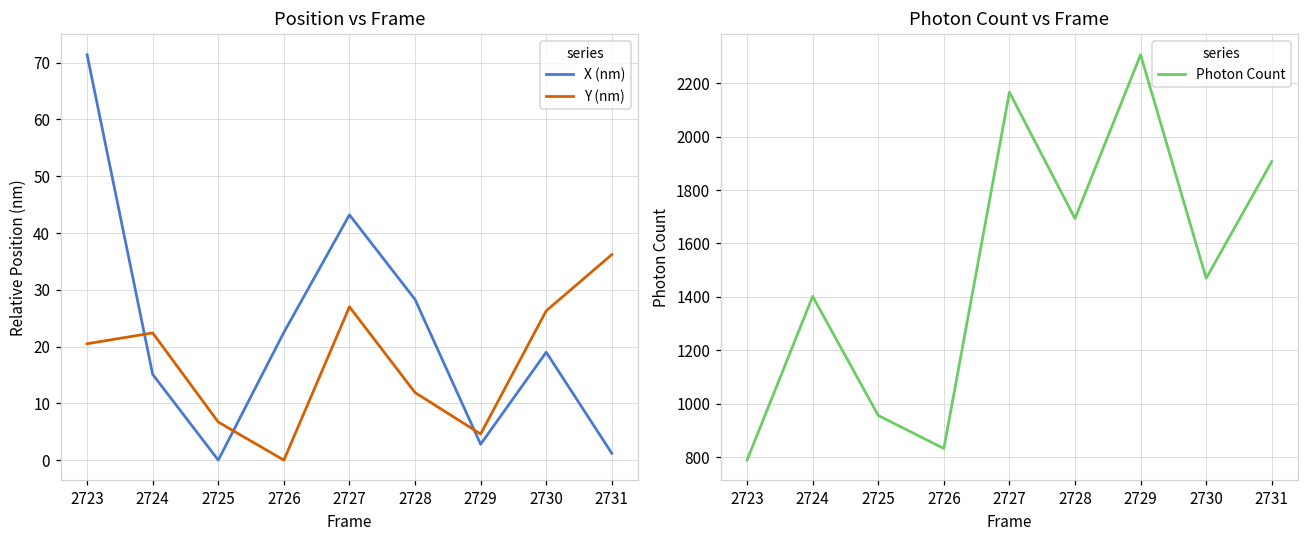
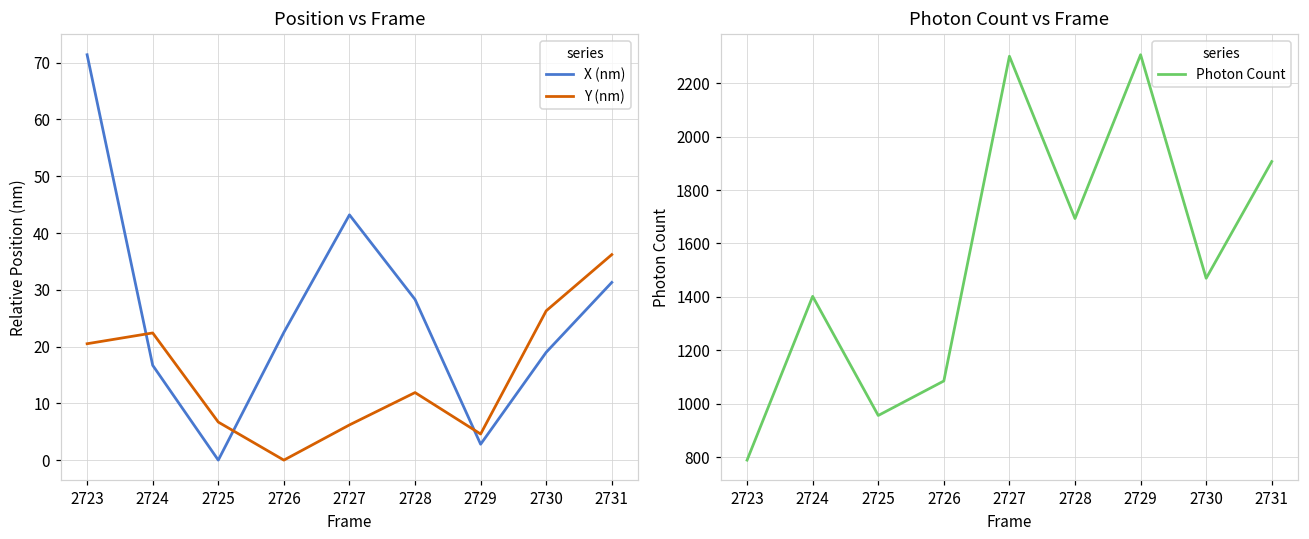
  {
    "Position vs Frame": {
      "X (nm)": {
        "2723": 71,
-       "2724": 15,
+       "2724": 17,
        "2725": 0,
        "2726": 23,
        "2727": 43,
        "2728": 28,
        "2729": 3,
        "2730": 19,
-       "2731": 1
+       "2731": 31
      },
      "Y (nm)": {
        "2723": 21,
        "2724": 22,
        "2725": 7,
        "2726": 0,
-       "2727": 27,
+       "2727": 6,
        "2728": 12,
        "2729": 5,
        "2730": 26,
        "2731": 36
      }
    },
    "Photon Count vs Frame": {
      "2723": 790,
      "2724": 1400,
      "2725": 960,
-     "2726": 830,
-     "2727": 2170,
+     "2726": 1090,
+     "2727": 2300,
      "2728": 1690,
      "2729": 2310,
      "2730": 1470,
      "2731": 1910
    }
  }
